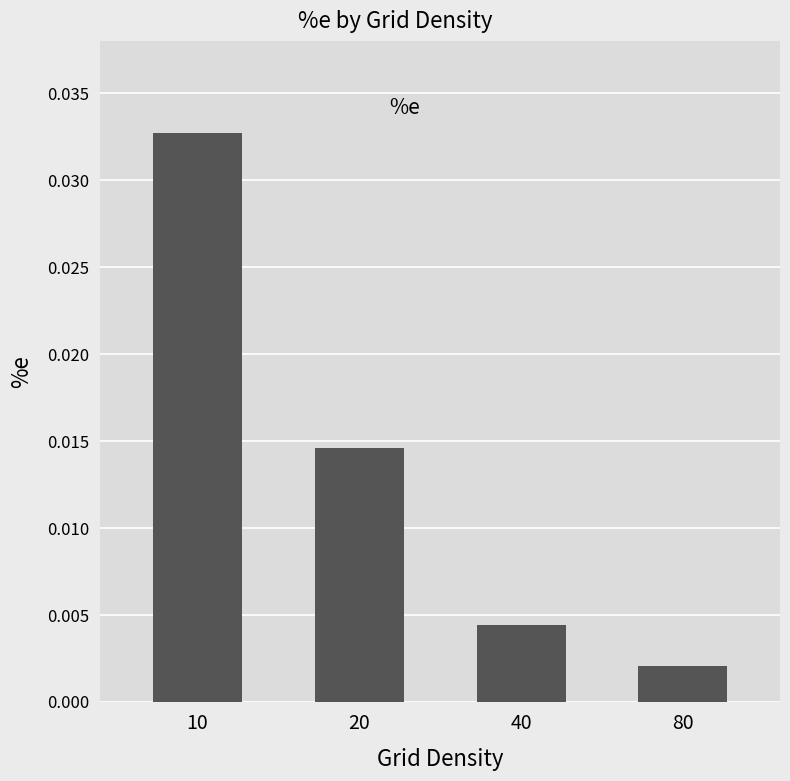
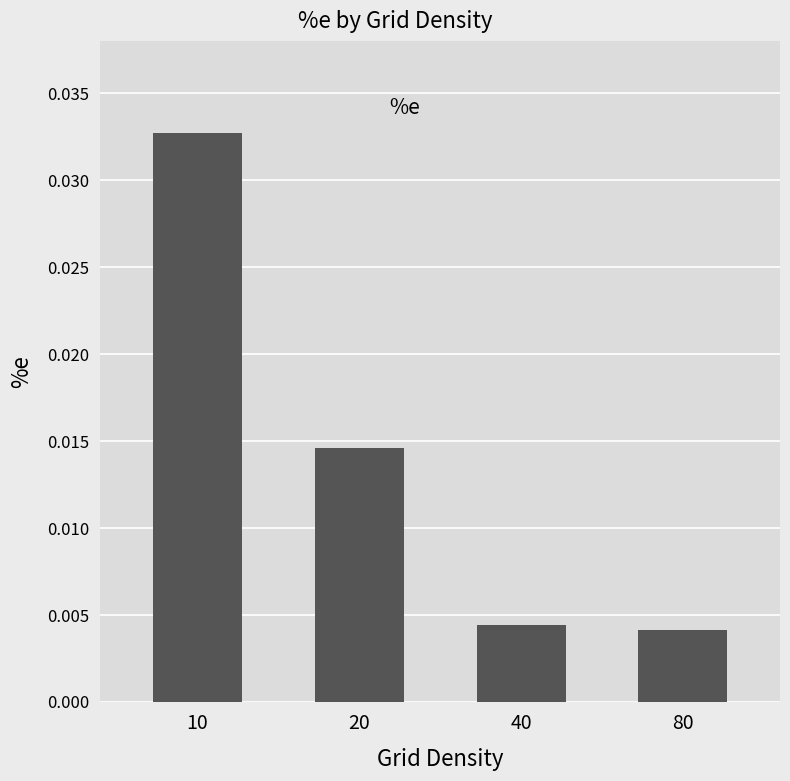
  {
    "10": 0.0327,
    "20": 0.0146,
    "40": 0.0044,
-   "80": 0.0021
+   "80": 0.0041
  }
